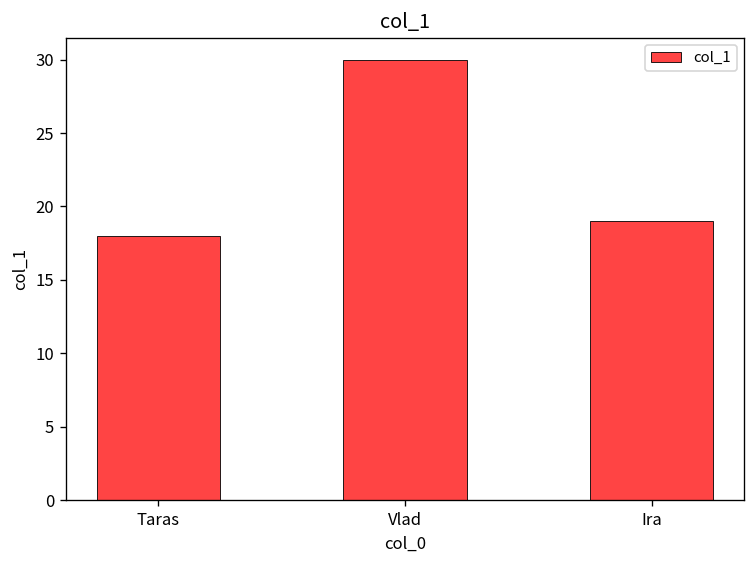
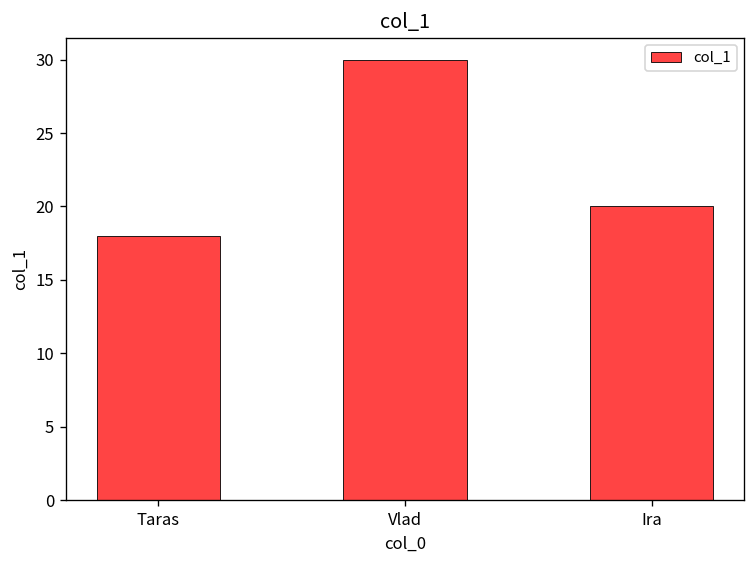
  {
    "Taras": 18,
    "Vlad": 30,
-   "Ira": 19
+   "Ira": 20
  }
